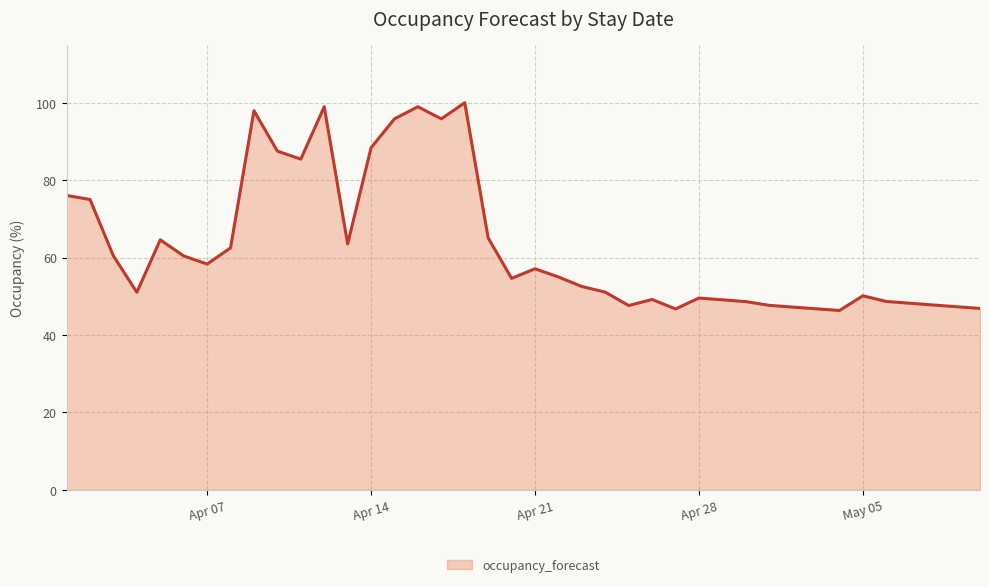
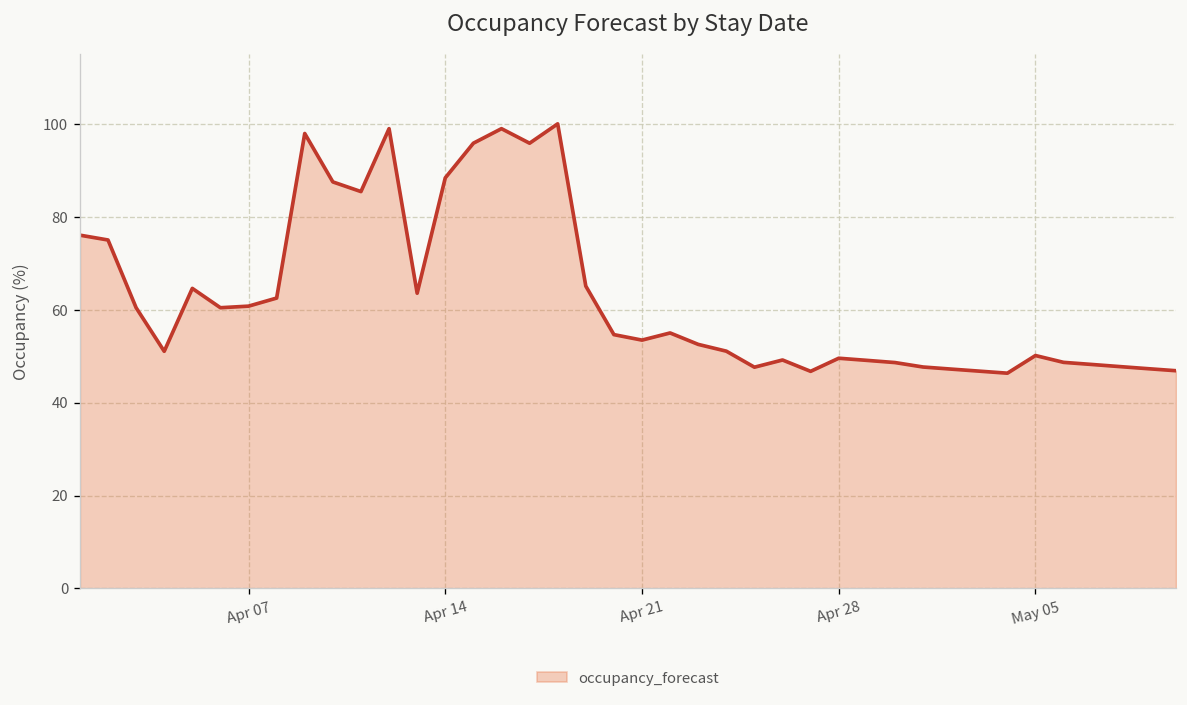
  {
-   "Apr 07": 58,
+   "Apr 07": 61,
    "Apr 14": 88,
-   "Apr 21": 57,
+   "Apr 21": 53,
    "Apr 28": 50,
    "May 05": 50
  }
